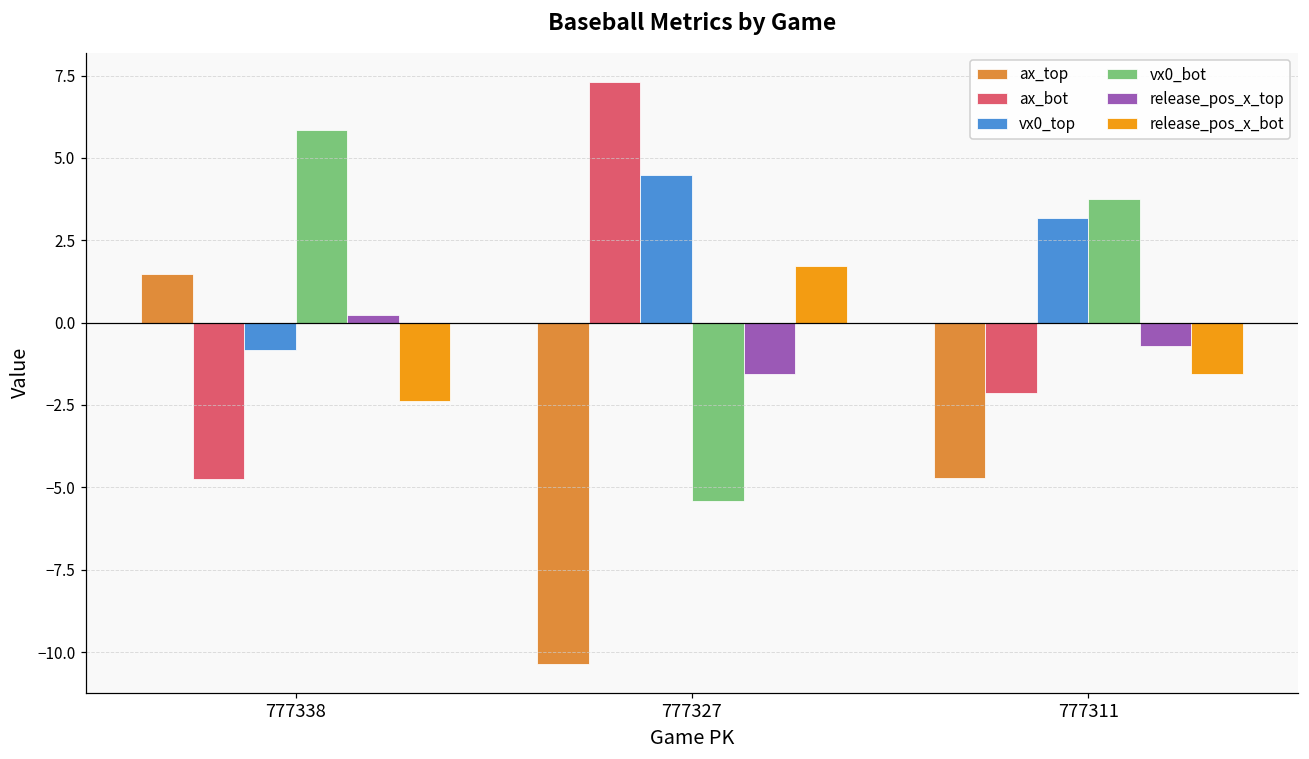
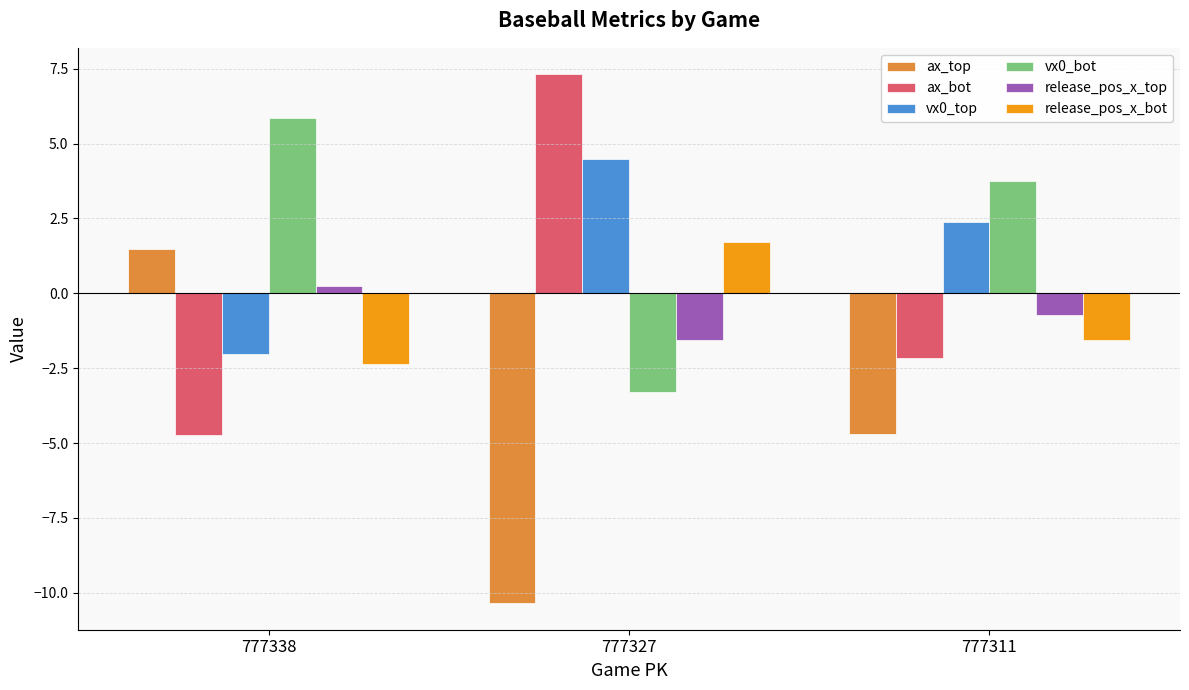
  {
    "ax_bot": {
      "777338": -4.7,
      "777327": 7.3,
      "777311": -2.1
    },
    "vx0_top": {
-     "777338": -0.8,
+     "777338": -2.0,
      "777327": 4.5,
-     "777311": 3.2
+     "777311": 2.4
    },
    "vx0_bot": {
      "777338": 5.8,
-     "777327": -5.4,
+     "777327": -3.3,
      "777311": 3.8
    },
    "release_pos_x_top": {
      "777338": 0.2,
      "777327": -1.6,
      "777311": -0.7
    }
  }
